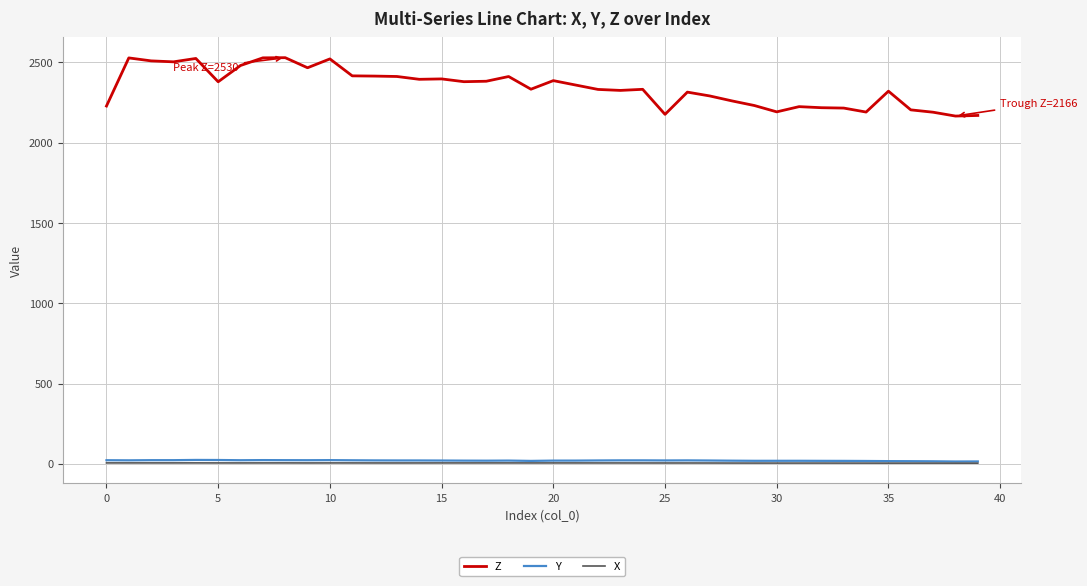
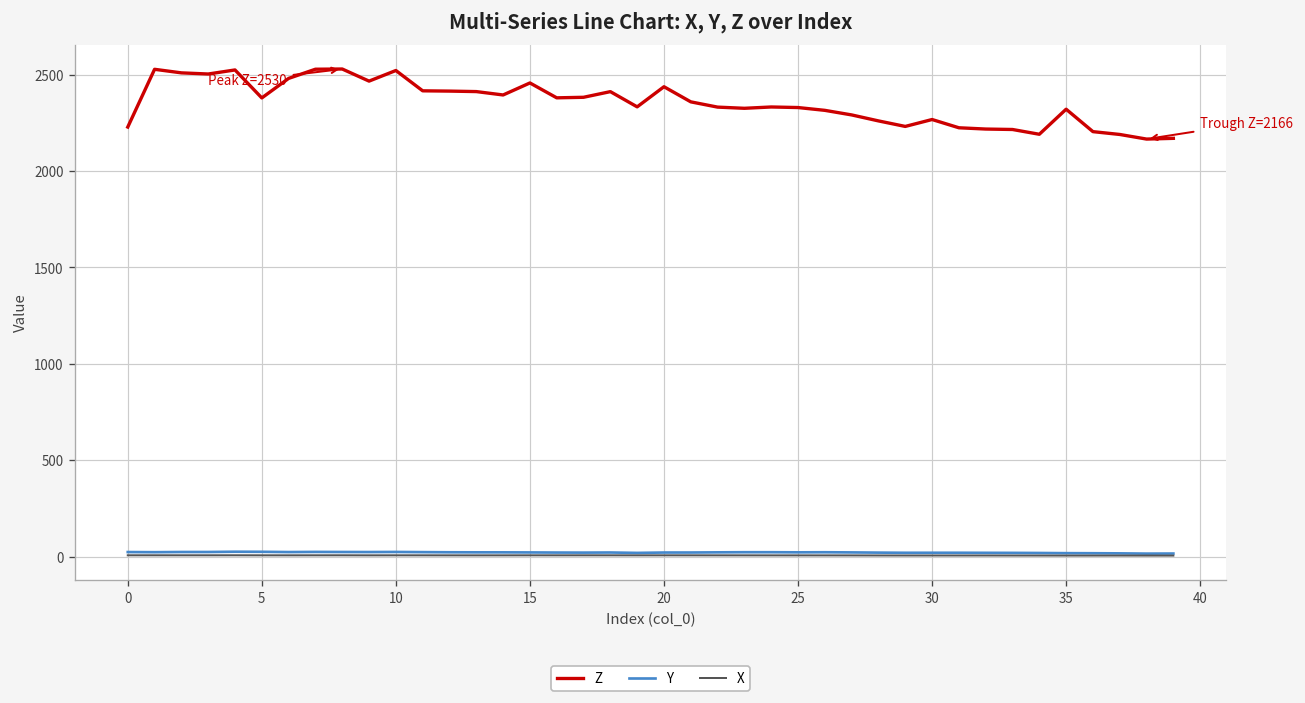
  {
    "Z": {
      "0": 2230,
      "5": 2380,
      "10": 2520,
-     "15": 2400,
-     "20": 2390,
-     "25": 2180,
-     "30": 2190,
+     "15": 2460,
+     "20": 2440,
+     "25": 2330,
+     "30": 2270,
      "35": 2320
    },
    "Y": {
      "0": 20,
      "5": 20,
      "10": 20,
      "25": 20
    },
    "X": {
      "0": 10,
      "5": 10,
      "10": 10,
      "25": 10
    }
  }
